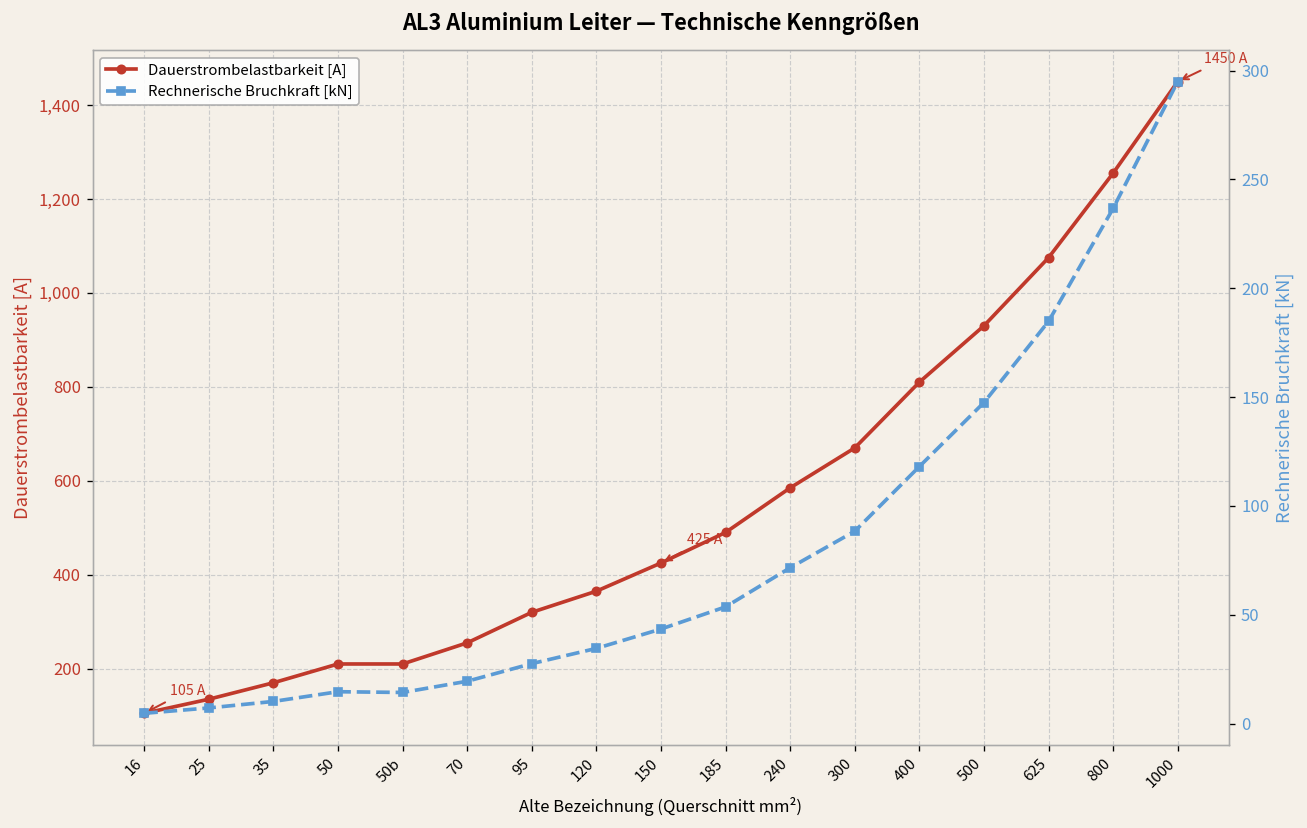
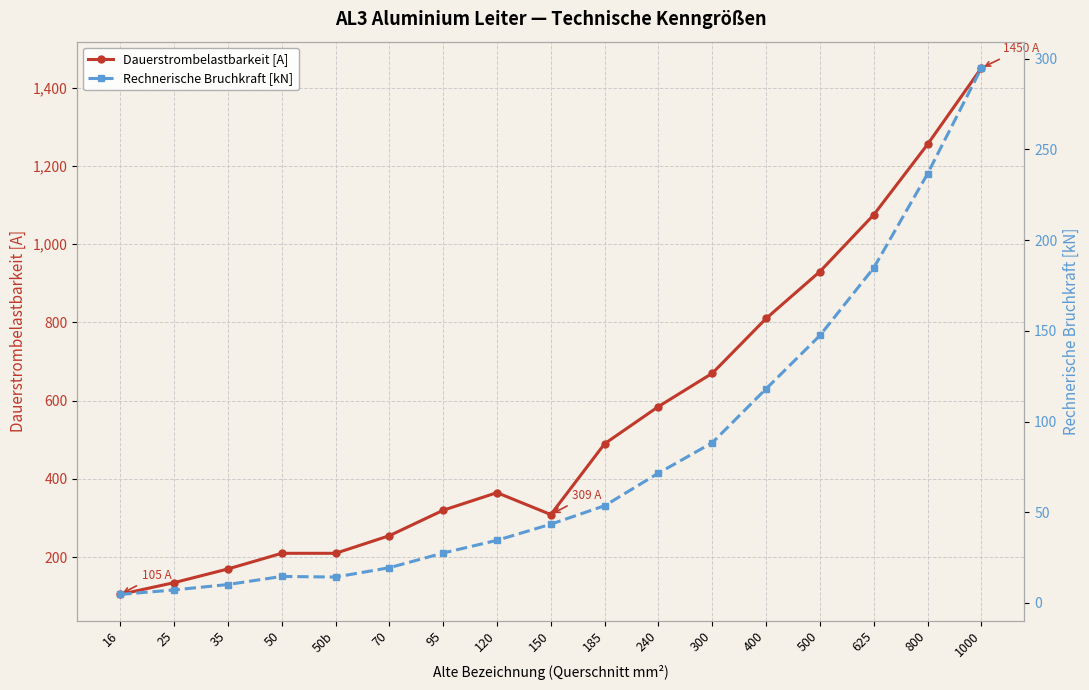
  {
    "Dauerstrombelastbarkeit [A]": {
      "16": 105,
-     "150": 425,
+     "150": 309,
      "1000": 1450
    }
  }
